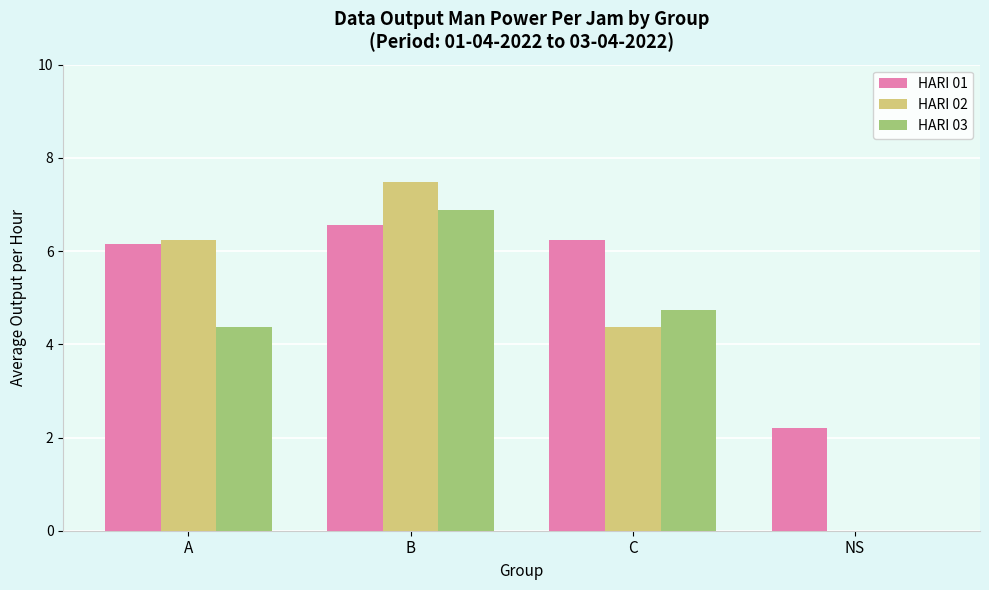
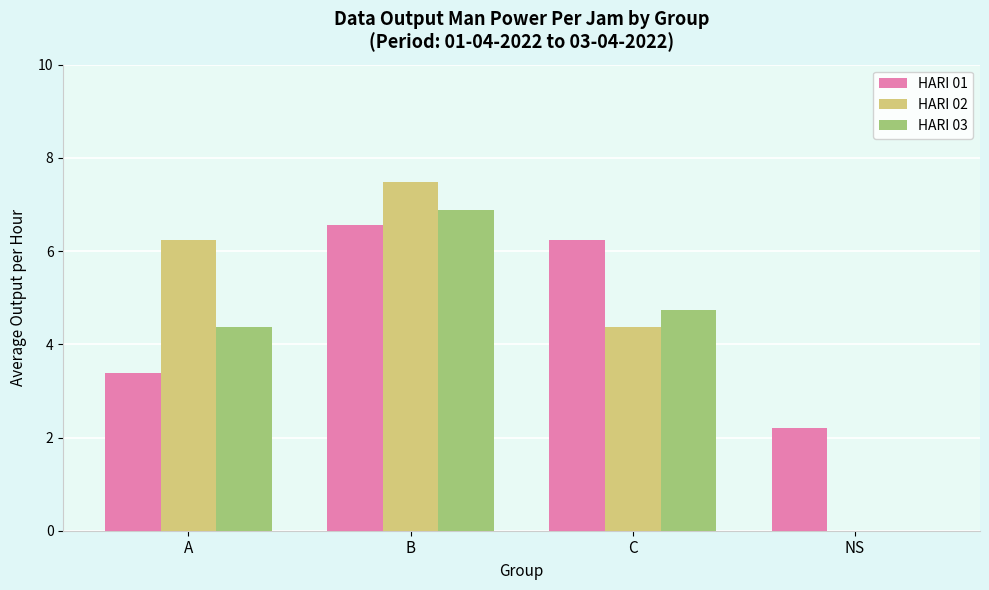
  {
    "HARI 01": {
-     "A": 6.2,
+     "A": 3.4,
      "B": 6.6,
      "C": 6.2,
      "NS": 2.2
    }
  }
